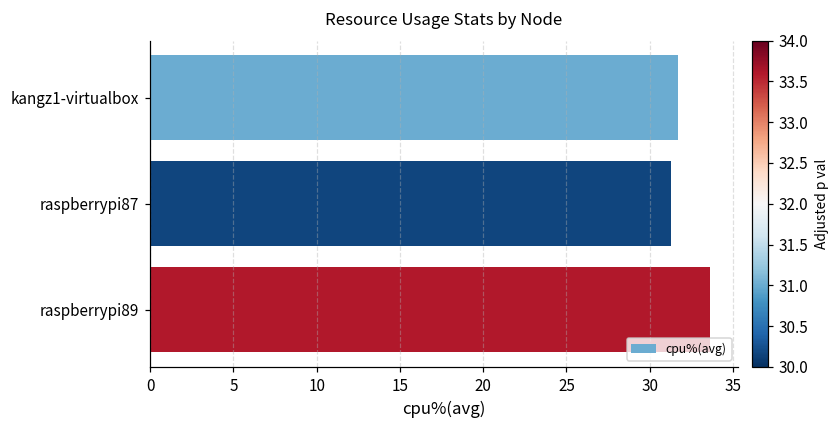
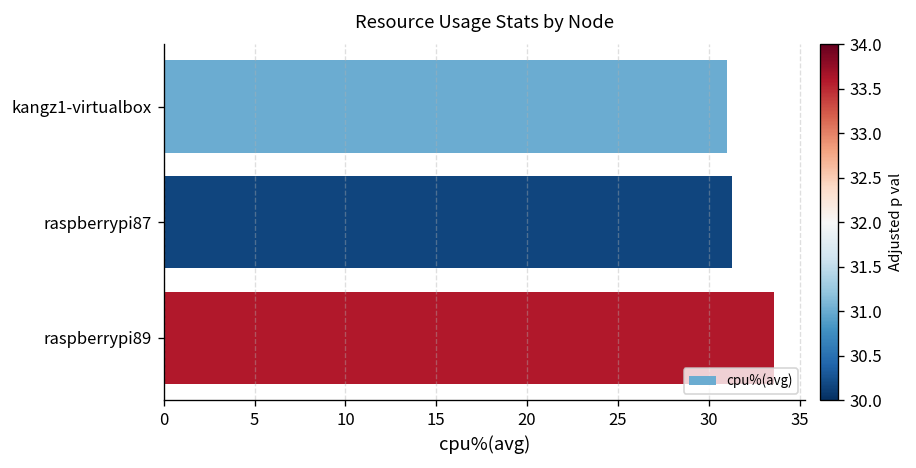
  {
-   "kangz1-virtualbox": 31.7,
+   "kangz1-virtualbox": 31.0,
    "raspberrypi87": 31.3,
    "raspberrypi89": 33.6
  }
